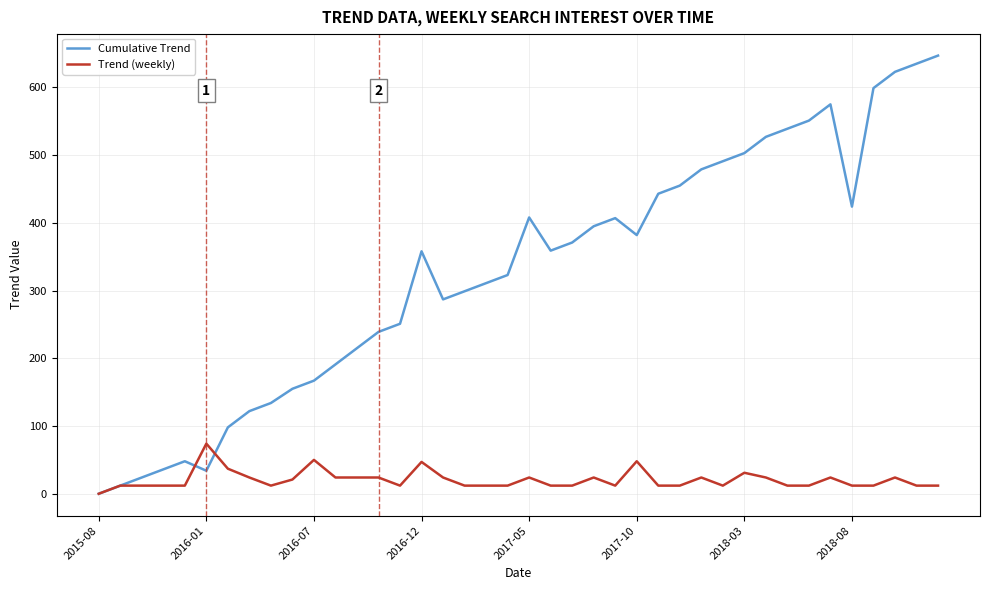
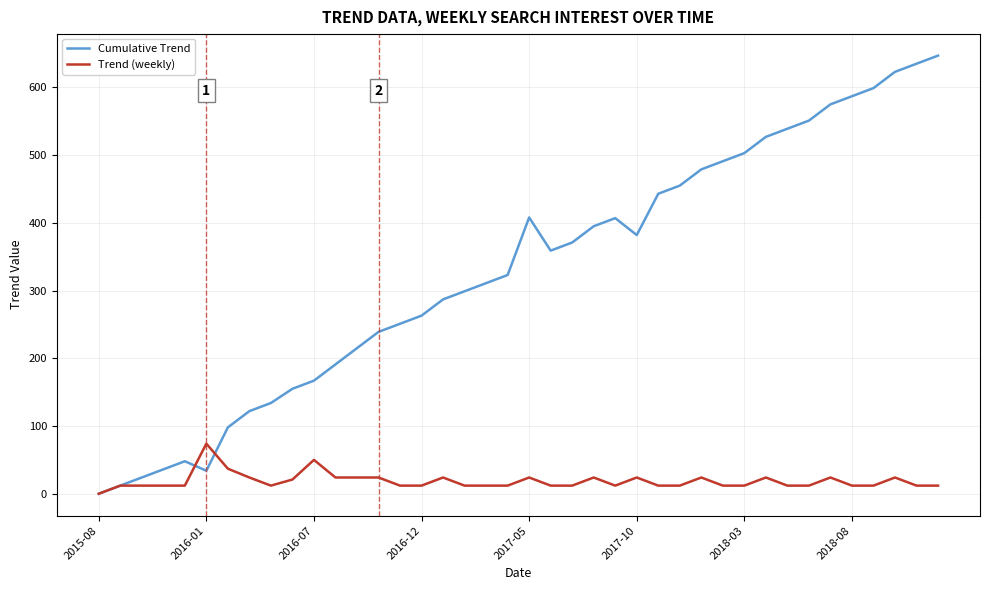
  {
    "Cumulative Trend": {
      "2016-01": 30,
      "2016-07": 170,
-     "2016-12": 360,
+     "2016-12": 260,
      "2017-05": 410,
      "2017-10": 380,
      "2018-03": 500,
-     "2018-08": 420
+     "2018-08": 590
    },
    "Trend (weekly)": {
      "2016-01": 70,
      "2016-07": 50,
-     "2016-12": 50,
+     "2016-12": 10,
      "2017-05": 20,
-     "2017-10": 50,
-     "2018-03": 30,
+     "2017-10": 20,
+     "2018-03": 10,
      "2018-08": 10
    }
  }
